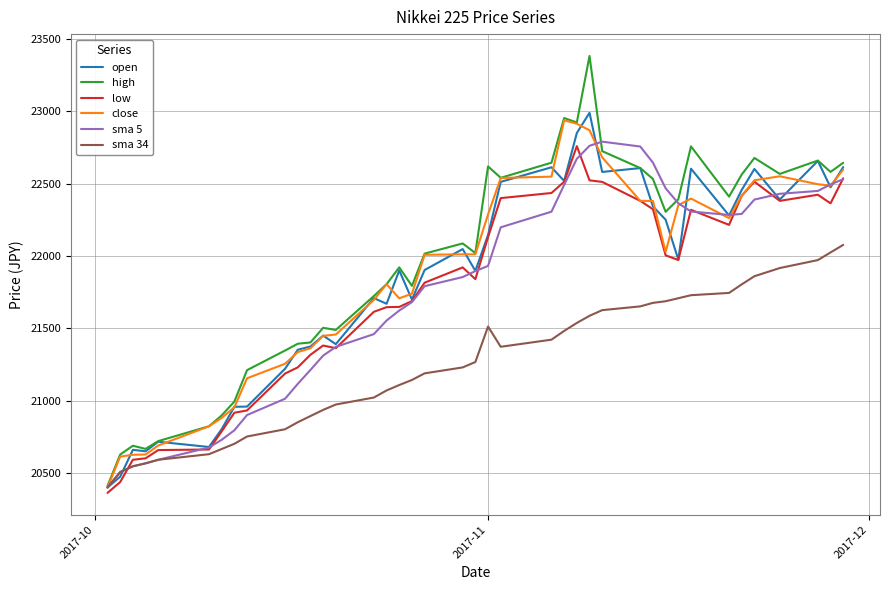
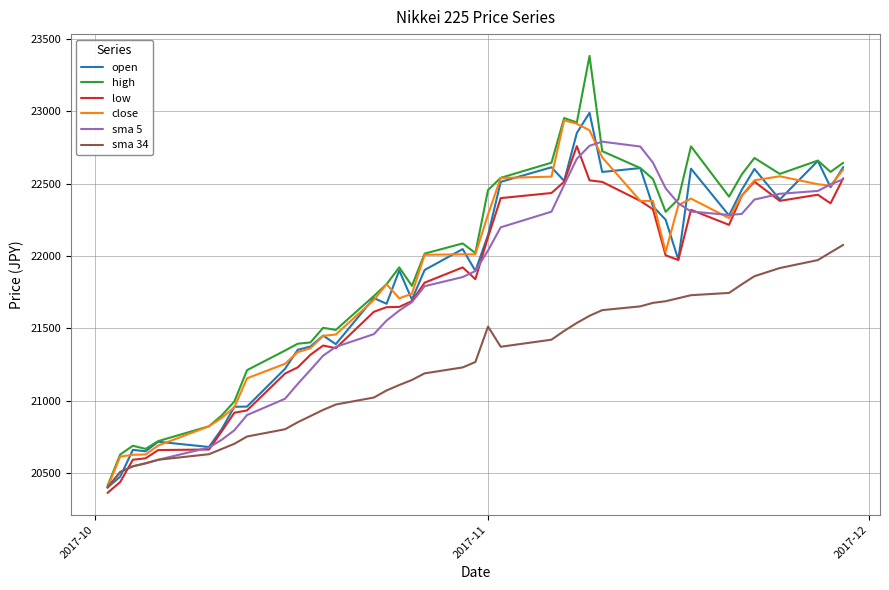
  {
    "high": {
-     "2017-11": 22620
+     "2017-11": 22460
    },
    "close": {
      "2017-11": 22290
    },
    "sma 5": {
-     "2017-11": 21930
+     "2017-11": 22040
    },
    "sma 34": {
      "2017-11": 21510
    }
  }
